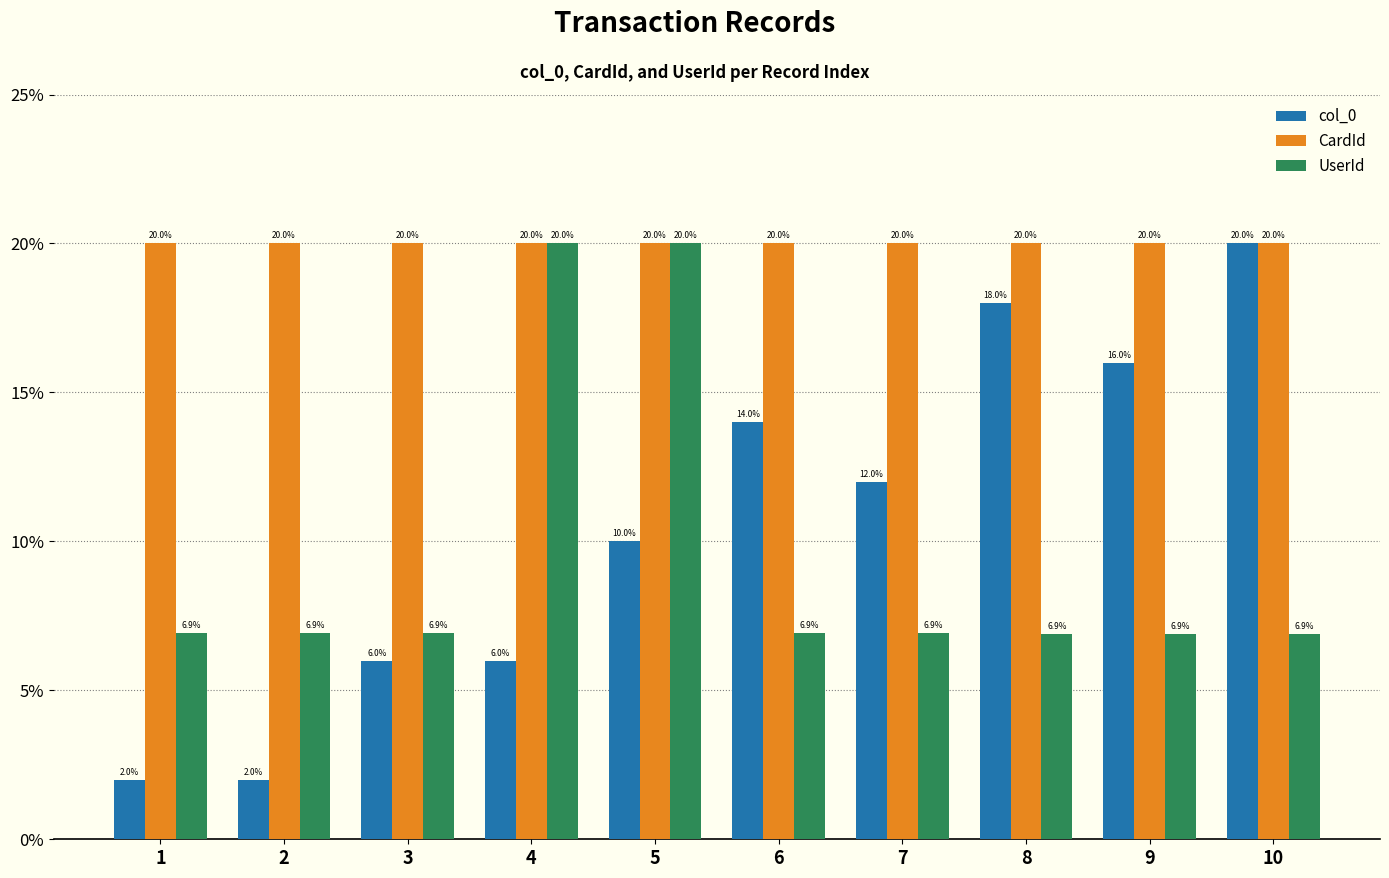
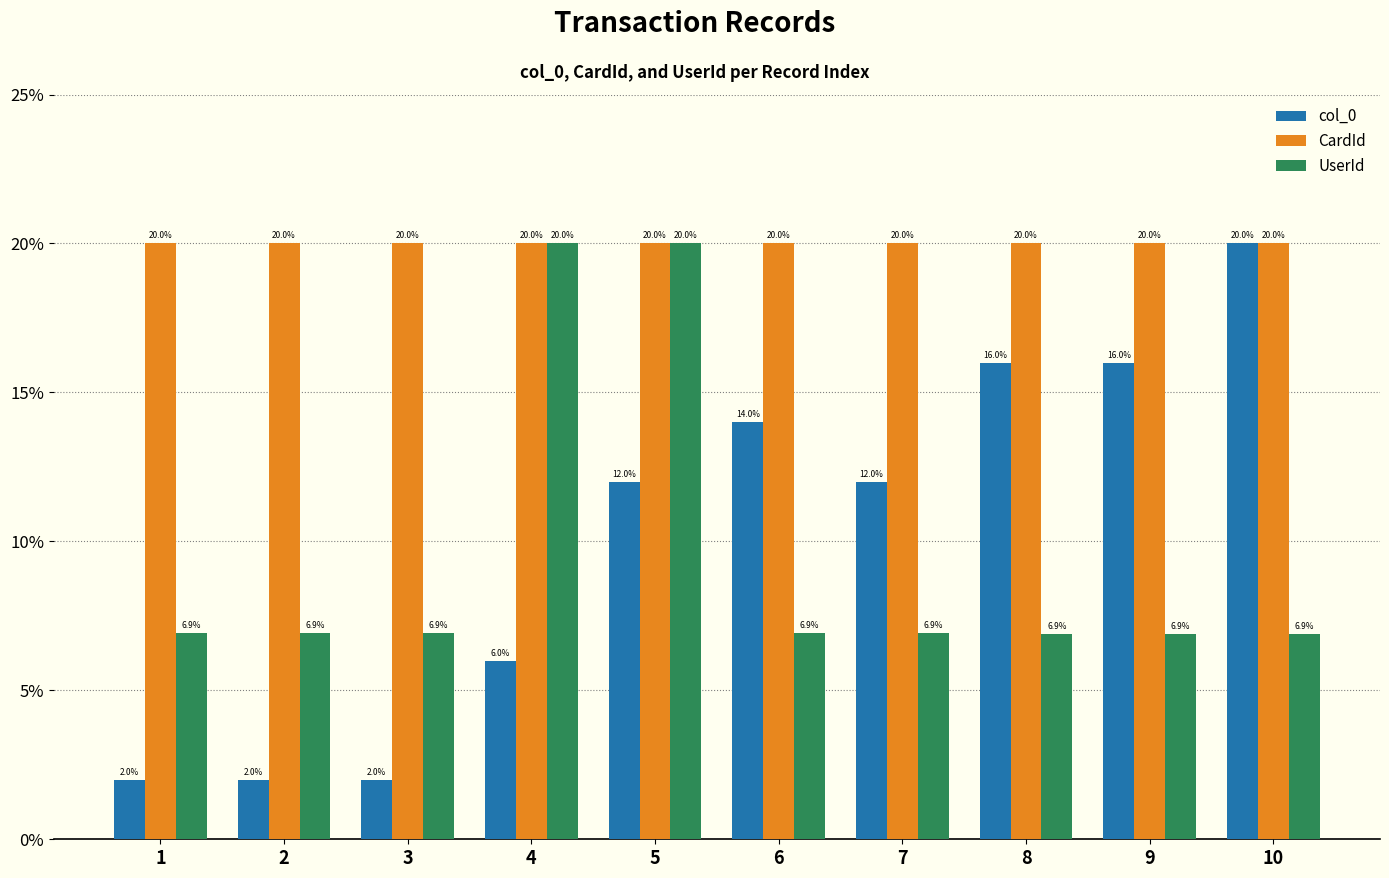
  {
    "col_0": {
      "1": "2.0%",
      "2": "2.0%",
-     "3": "6.0%",
+     "3": "2.0%",
      "4": "6.0%",
-     "5": "10.0%",
+     "5": "12.0%",
      "6": "14.0%",
      "7": "12.0%",
-     "8": "18.0%",
+     "8": "16.0%",
      "9": "16.0%",
      "10": "20.0%"
    },
    "CardId": {
      "1": "20.0%",
      "2": "20.0%",
      "3": "20.0%",
      "4": "20.0%",
      "5": "20.0%",
      "6": "20.0%",
      "7": "20.0%",
      "8": "20.0%",
      "9": "20.0%",
      "10": "20.0%"
    },
    "UserId": {
      "1": "6.9%",
      "2": "6.9%",
      "3": "6.9%",
      "4": "20.0%",
      "5": "20.0%",
      "6": "6.9%",
      "7": "6.9%",
      "8": "6.9%",
      "9": "6.9%",
      "10": "6.9%"
    }
  }
